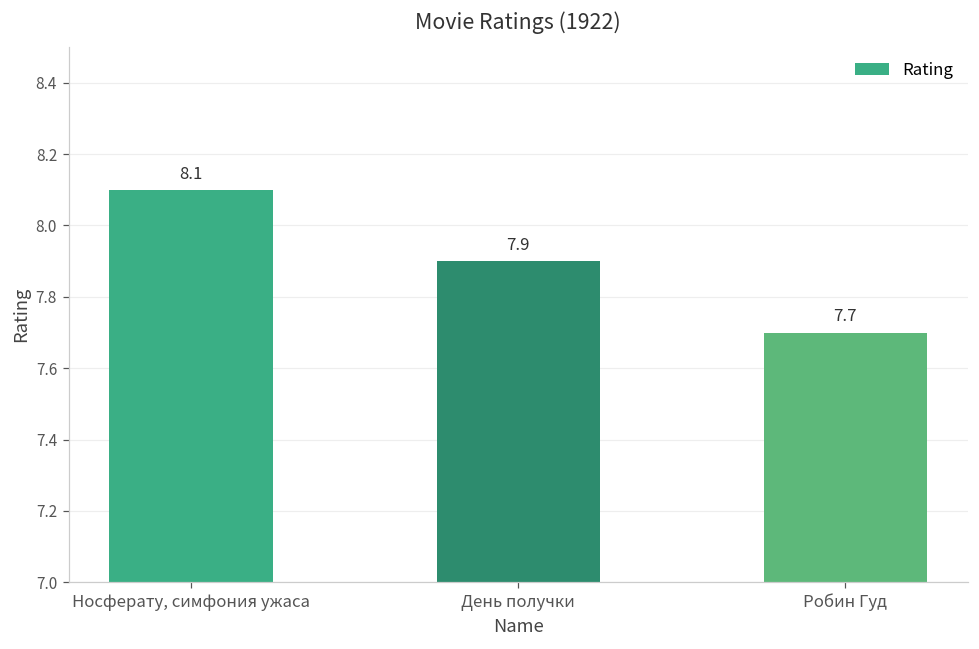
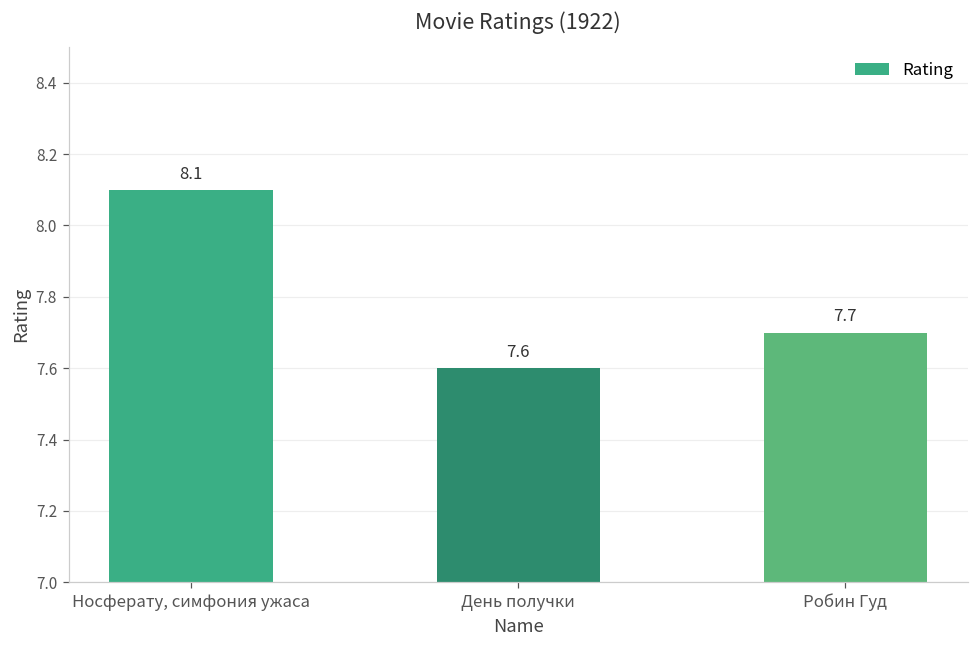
  {
    "Носферату, симфония ужаса": 8.1,
-   "День получки": 7.9,
+   "День получки": 7.6,
    "Робин Гуд": 7.7
  }
